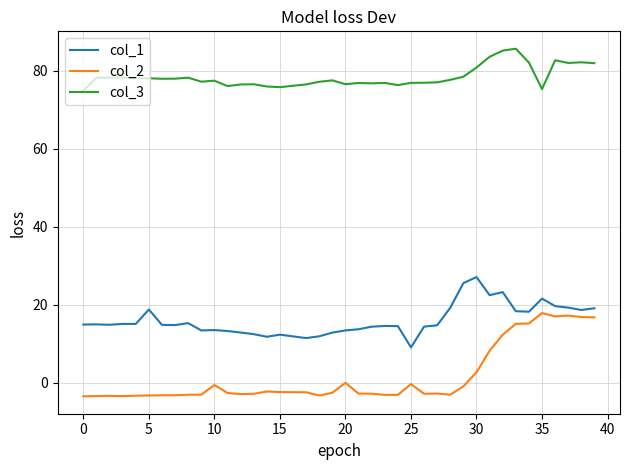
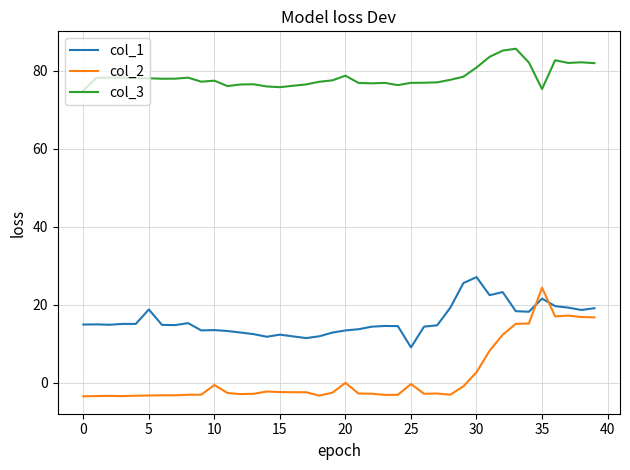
  {
    "col_1": {
      "0": 15,
      "5": 19,
      "10": 13,
      "15": 12,
      "20": 13,
      "25": 9,
      "30": 27,
      "35": 22
    },
    "col_2": {
      "0": -4,
      "5": -3,
      "10": -1,
      "15": -2,
      "20": 0,
      "25": 0,
      "30": 3,
-     "35": 18
+     "35": 24
    },
    "col_3": {
      "10": 77,
      "15": 76,
-     "20": 77,
+     "20": 79,
      "25": 77,
      "30": 81,
      "35": 75
    }
  }
